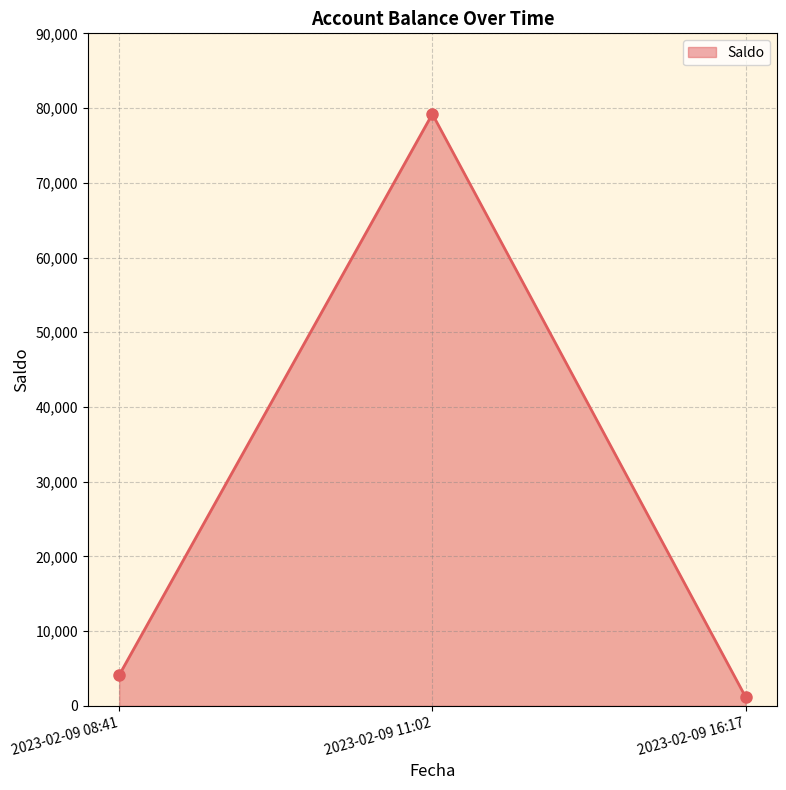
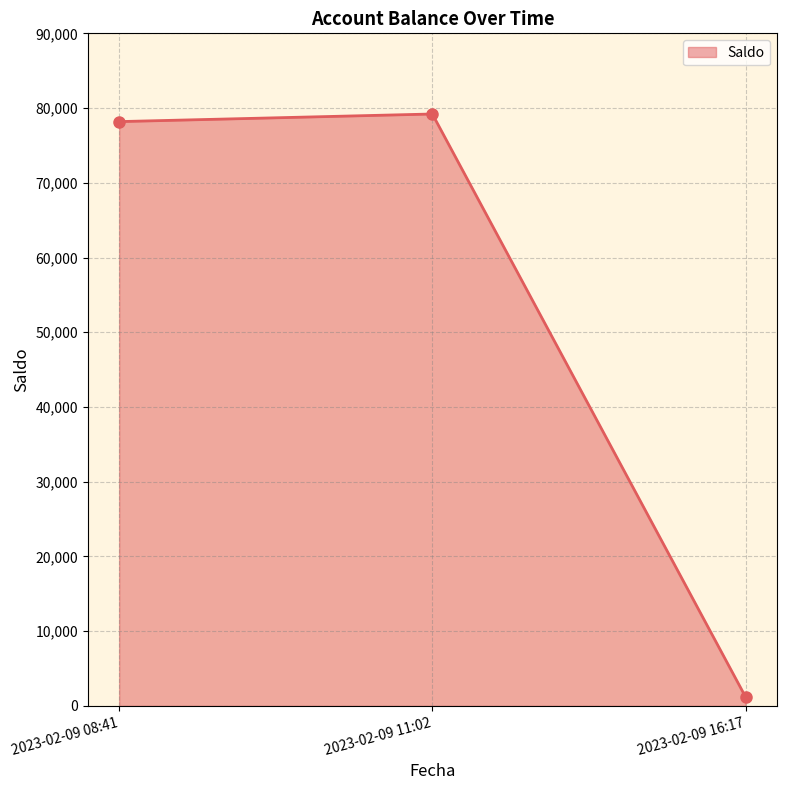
  {
-   "2023-02-09 08:41": "4,000",
+   "2023-02-09 08:41": "78,000",
    "2023-02-09 11:02": "79,000",
    "2023-02-09 16:17": "1,000"
  }
